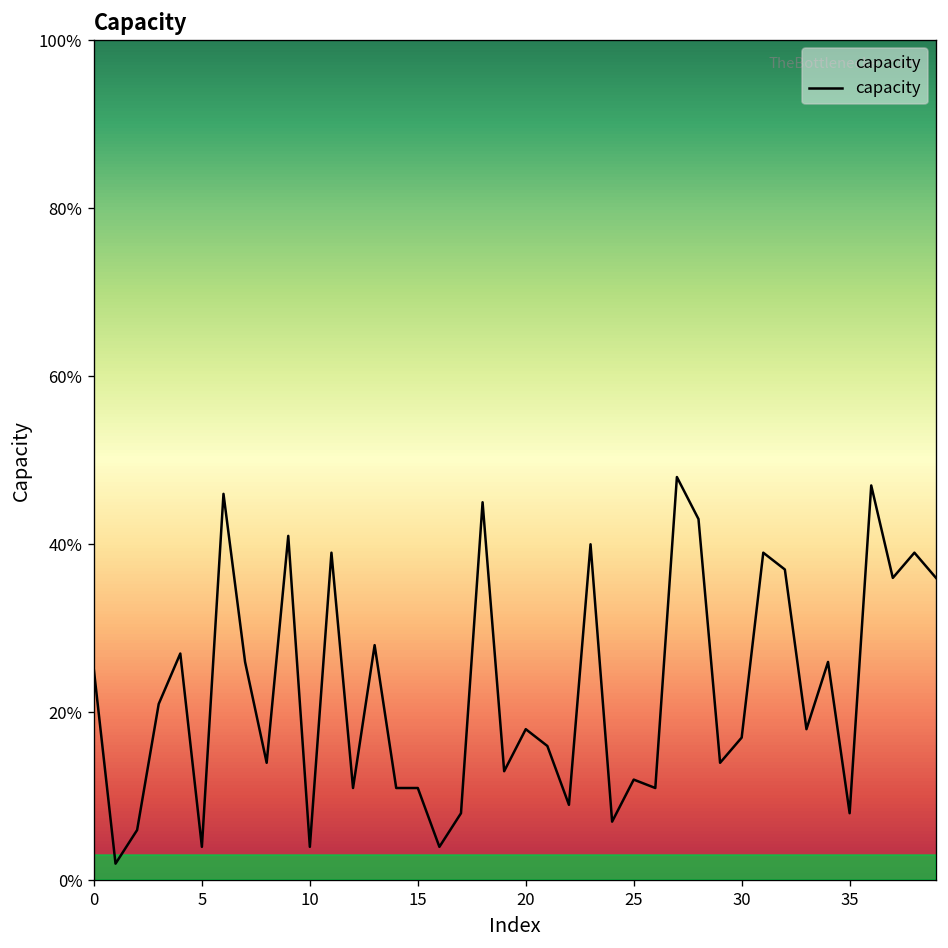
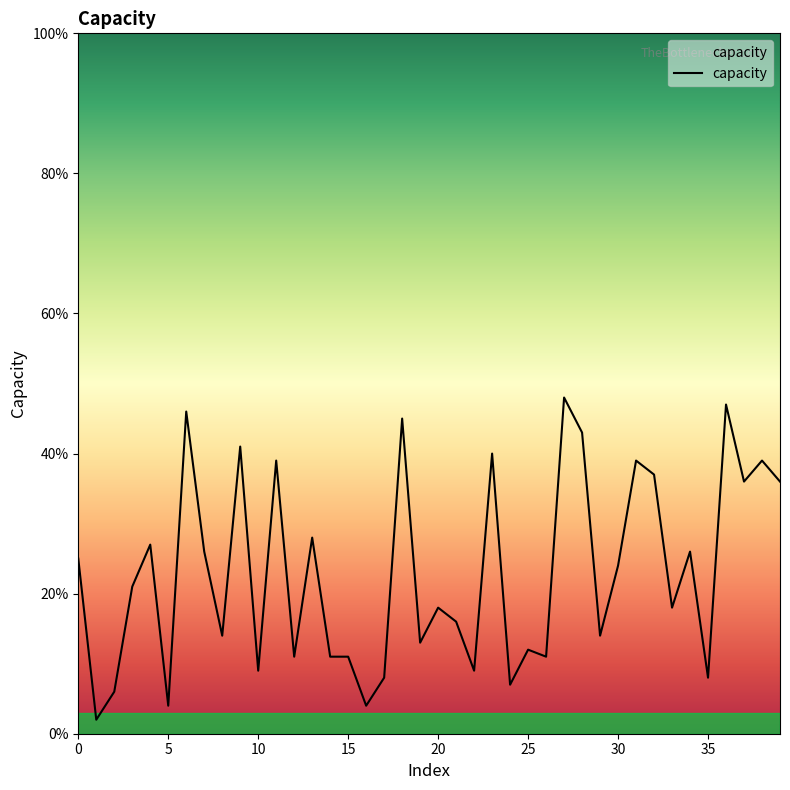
  {
    "0": "25%",
    "5": "4%",
-   "10": "4%",
+   "10": "9%",
    "15": "11%",
    "20": "18%",
    "25": "12%",
-   "30": "17%",
+   "30": "24%",
    "35": "8%"
  }
